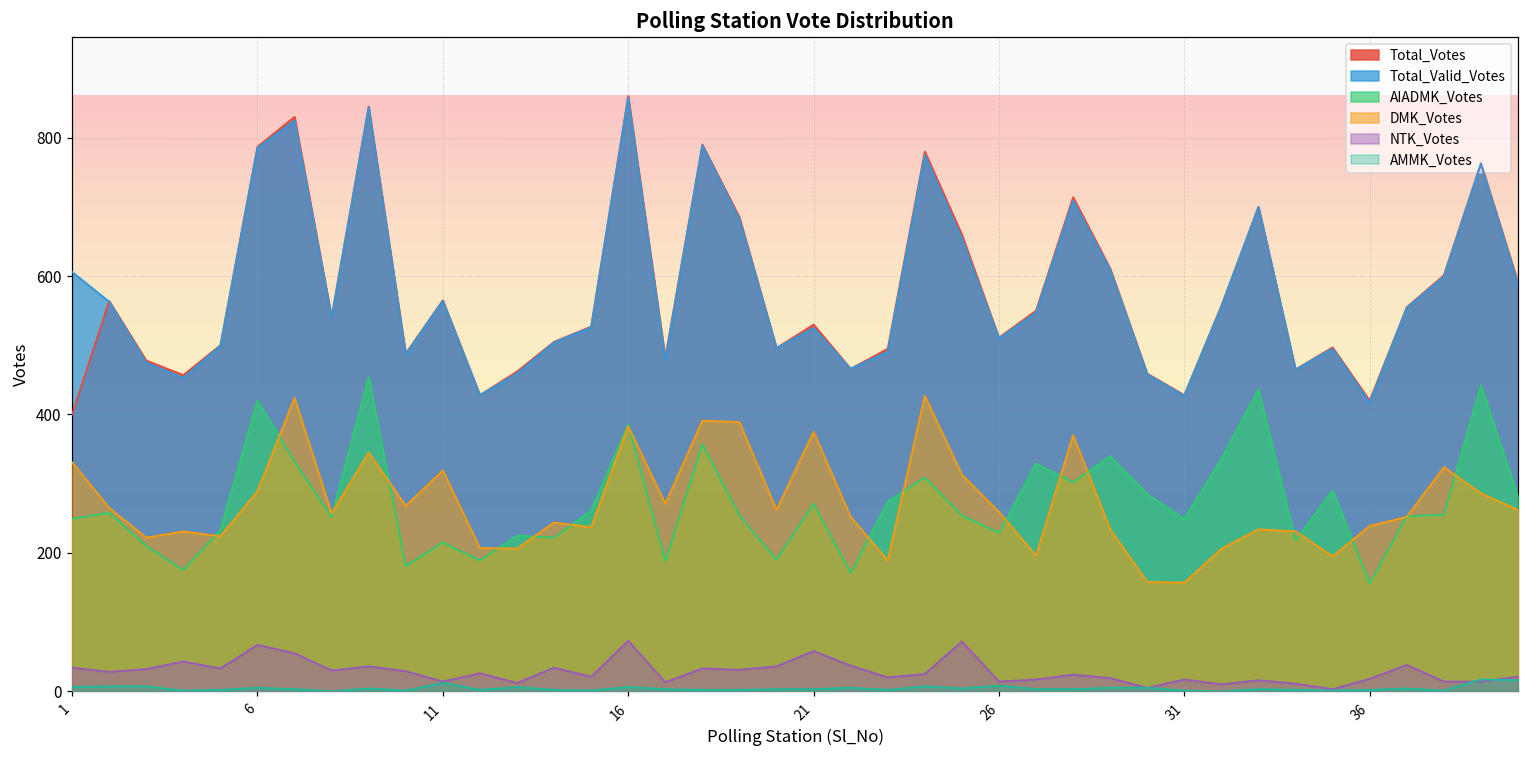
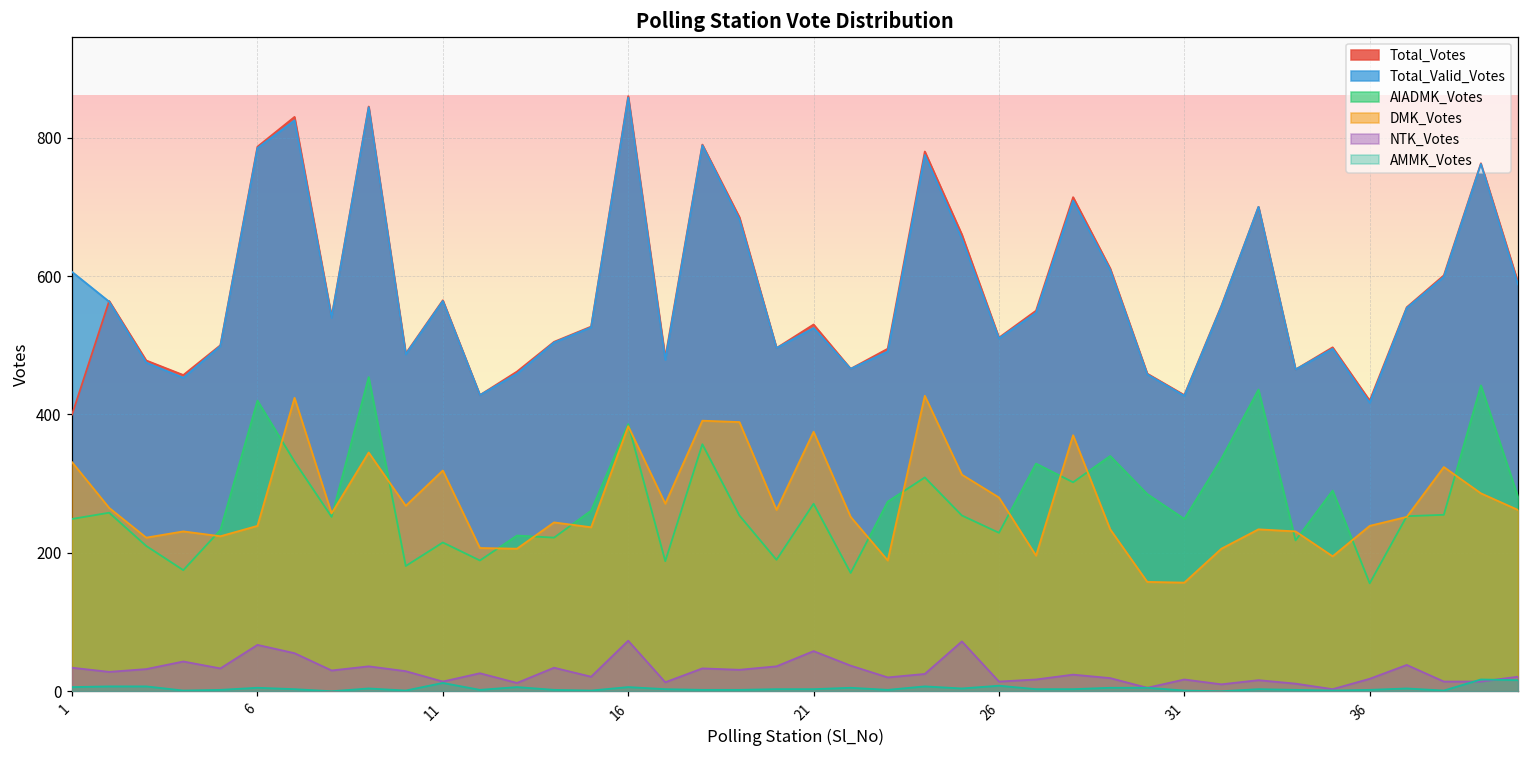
  {
    "Total_Votes": {
      "1": 400,
      "21": 530
    },
    "Total_Valid_Votes": {
      "1": 610,
      "21": 530
    },
    "DMK_Votes": {
      "1": 330,
-     "6": 290,
+     "6": 240,
      "11": 320,
      "21": 380,
-     "26": 260,
+     "26": 280,
      "31": 160,
      "36": 240
    },
    "NTK_Votes": {
      "1": 30,
      "6": 70,
      "16": 70,
      "21": 60,
      "26": 10,
      "31": 20,
      "36": 20
    }
  }
